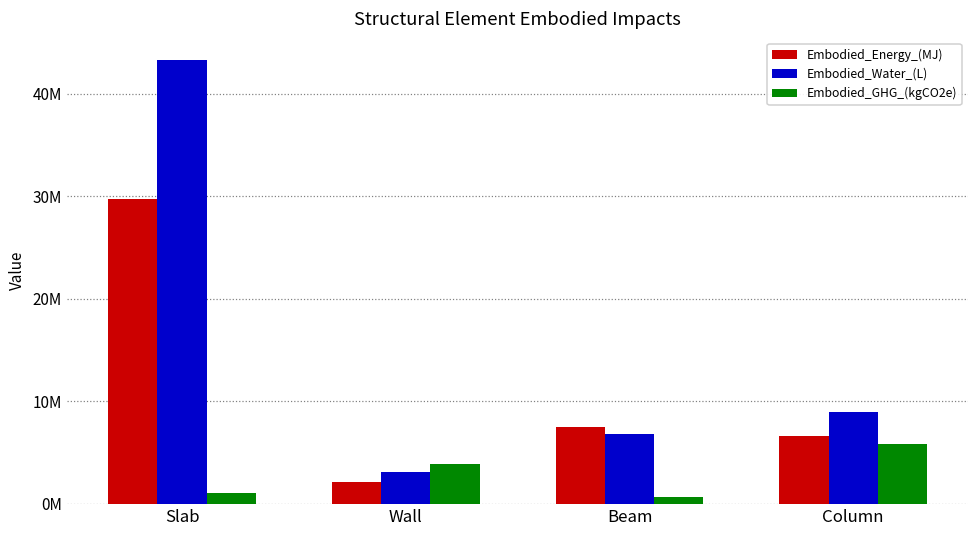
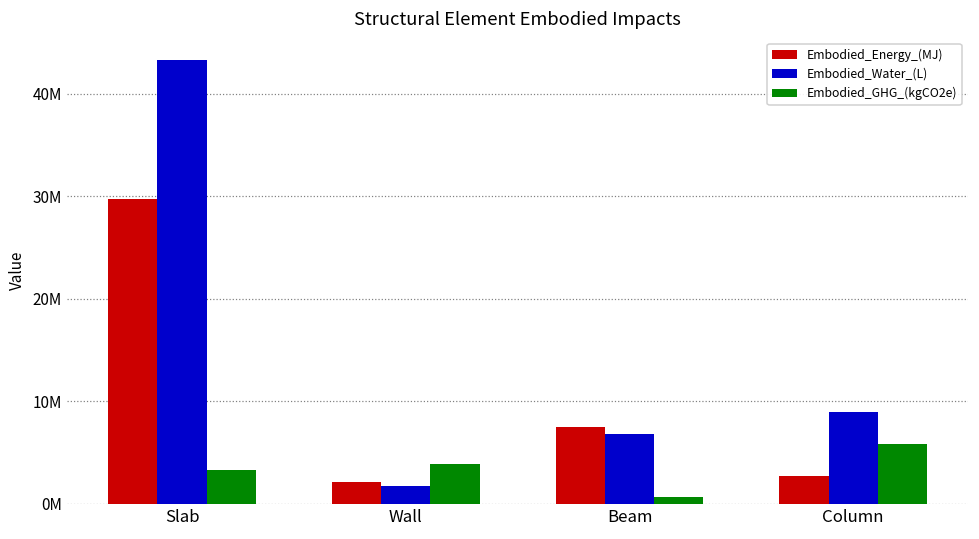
  {
    "Embodied_Energy_(MJ)": {
      "Slab": 30000000,
      "Wall": 2000000,
      "Beam": 8000000,
-     "Column": 7000000
+     "Column": 3000000
    },
    "Embodied_Water_(L)": {
      "Slab": 43000000,
-     "Wall": 3000000,
+     "Wall": 2000000,
      "Beam": 7000000,
      "Column": 9000000
    },
    "Embodied_GHG_(kgCO2e)": {
-     "Slab": 1000000,
+     "Slab": 3000000,
      "Wall": 4000000,
      "Beam": 1000000,
      "Column": 6000000
    }
  }
